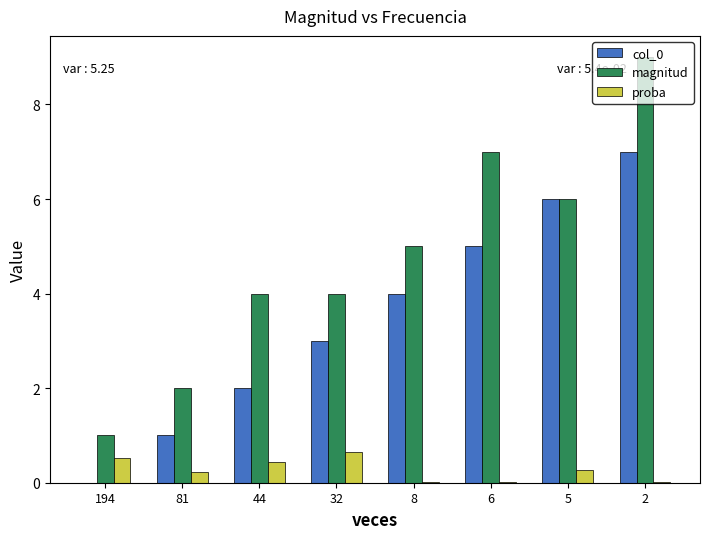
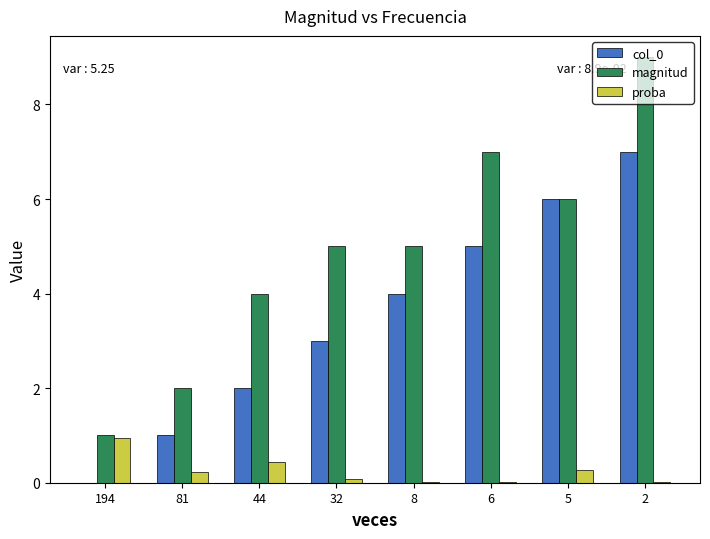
  {
    "col_0": {
      "194": 0.0,
      "81": 1.0,
      "44": 2.0,
      "32": 3.0,
      "8": 4.0,
      "6": 5.0,
      "5": 6.0,
      "2": 7.0
    },
    "magnitud": {
      "194": 1,
      "81": 2,
      "44": 4,
-     "32": 4,
+     "32": 5,
      "8": 5,
      "6": 7,
      "5": 6
    },
    "proba": {
-     "194": 0.5,
+     "194": 0.9,
      "81": 0.2,
      "44": 0.4,
-     "32": 0.7,
+     "32": 0.1,
      "5": 0.3
    }
  }
